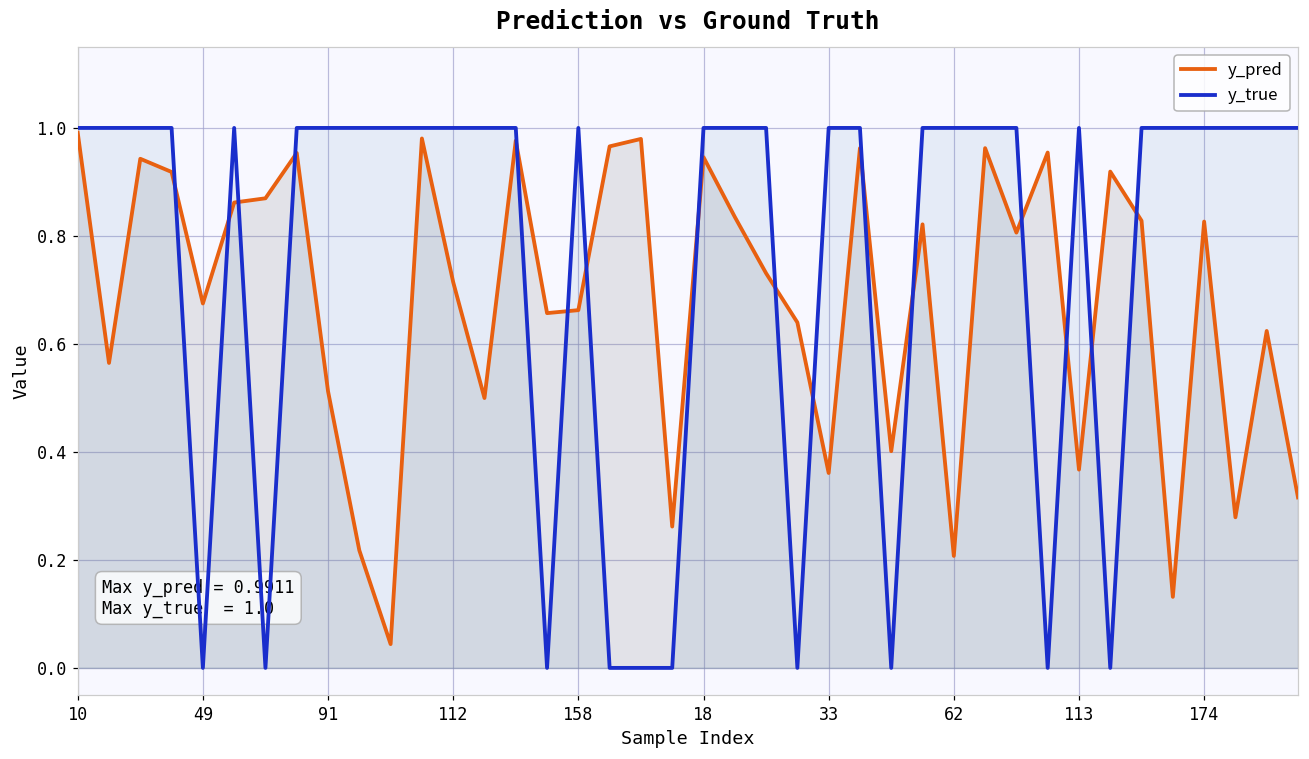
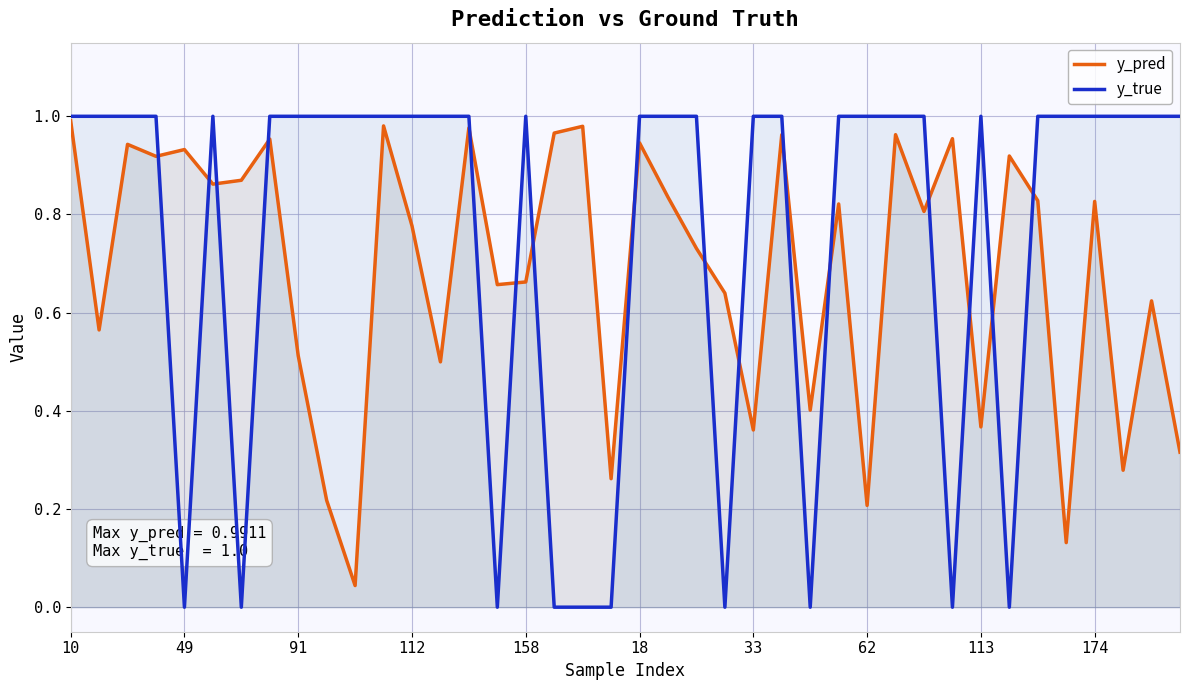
  {
    "y_pred": {
-     "49": 0.67,
+     "49": 0.93,
      "91": 0.51,
-     "112": 0.71,
+     "112": 0.78,
      "158": 0.66,
      "62": 0.21,
      "113": 0.37,
      "174": 0.83
    },
    "y_true": {
      "49": 0.00,
      "91": 1.00,
      "112": 1.00,
      "158": 1.00,
      "62": 1.00,
      "113": 1.00,
      "174": 1.00
    }
  }
